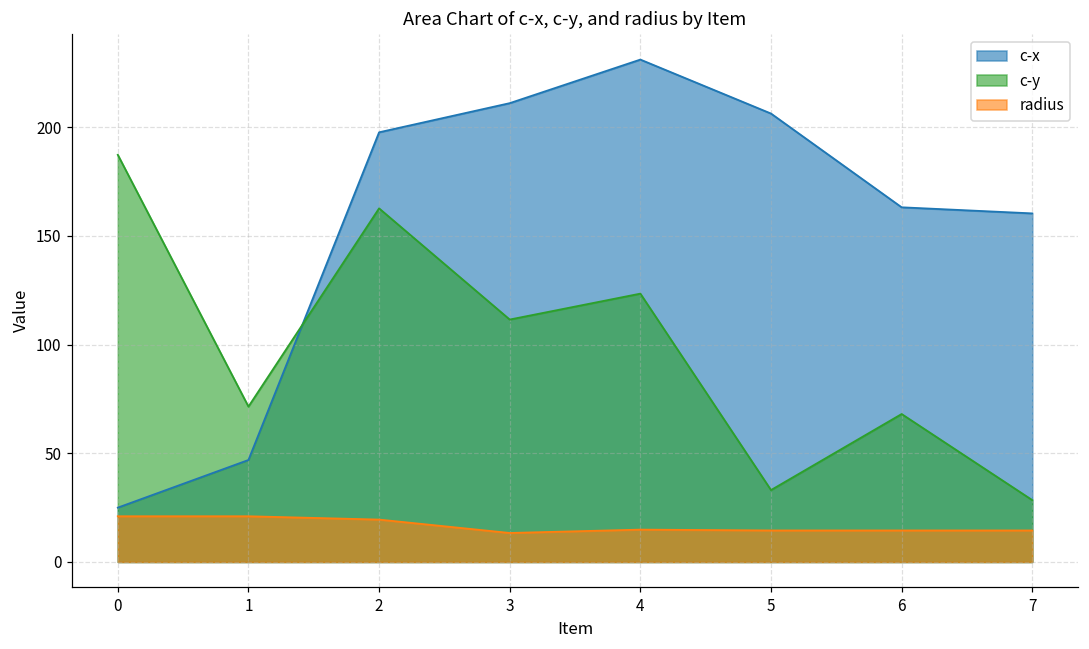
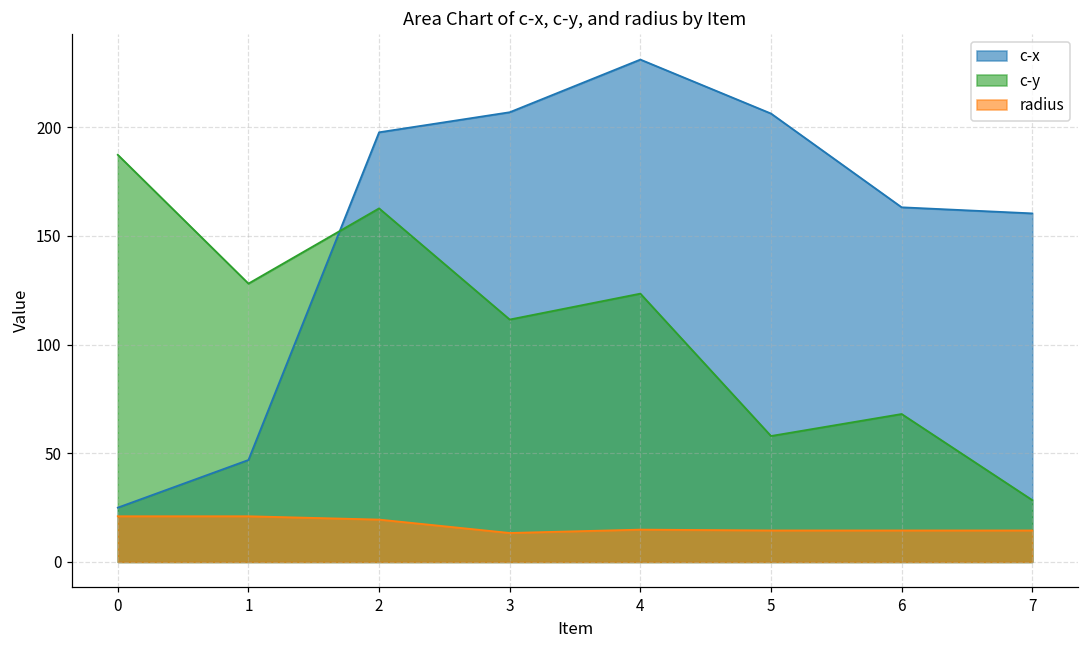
  {
    "c-x": {
      "0": 25,
      "1": 47,
      "2": 198,
-     "3": 211,
+     "3": 207,
      "4": 231,
      "5": 206,
      "6": 163,
      "7": 160
    },
    "c-y": {
      "0": 187,
-     "1": 71,
+     "1": 128,
      "2": 163,
      "3": 112,
      "4": 123,
-     "5": 33,
+     "5": 58,
      "6": 68,
      "7": 28
    },
    "radius": {
      "0": 21,
      "1": 21,
      "2": 20,
      "3": 13,
      "4": 15,
      "5": 15,
      "6": 15,
      "7": 15
    }
  }
